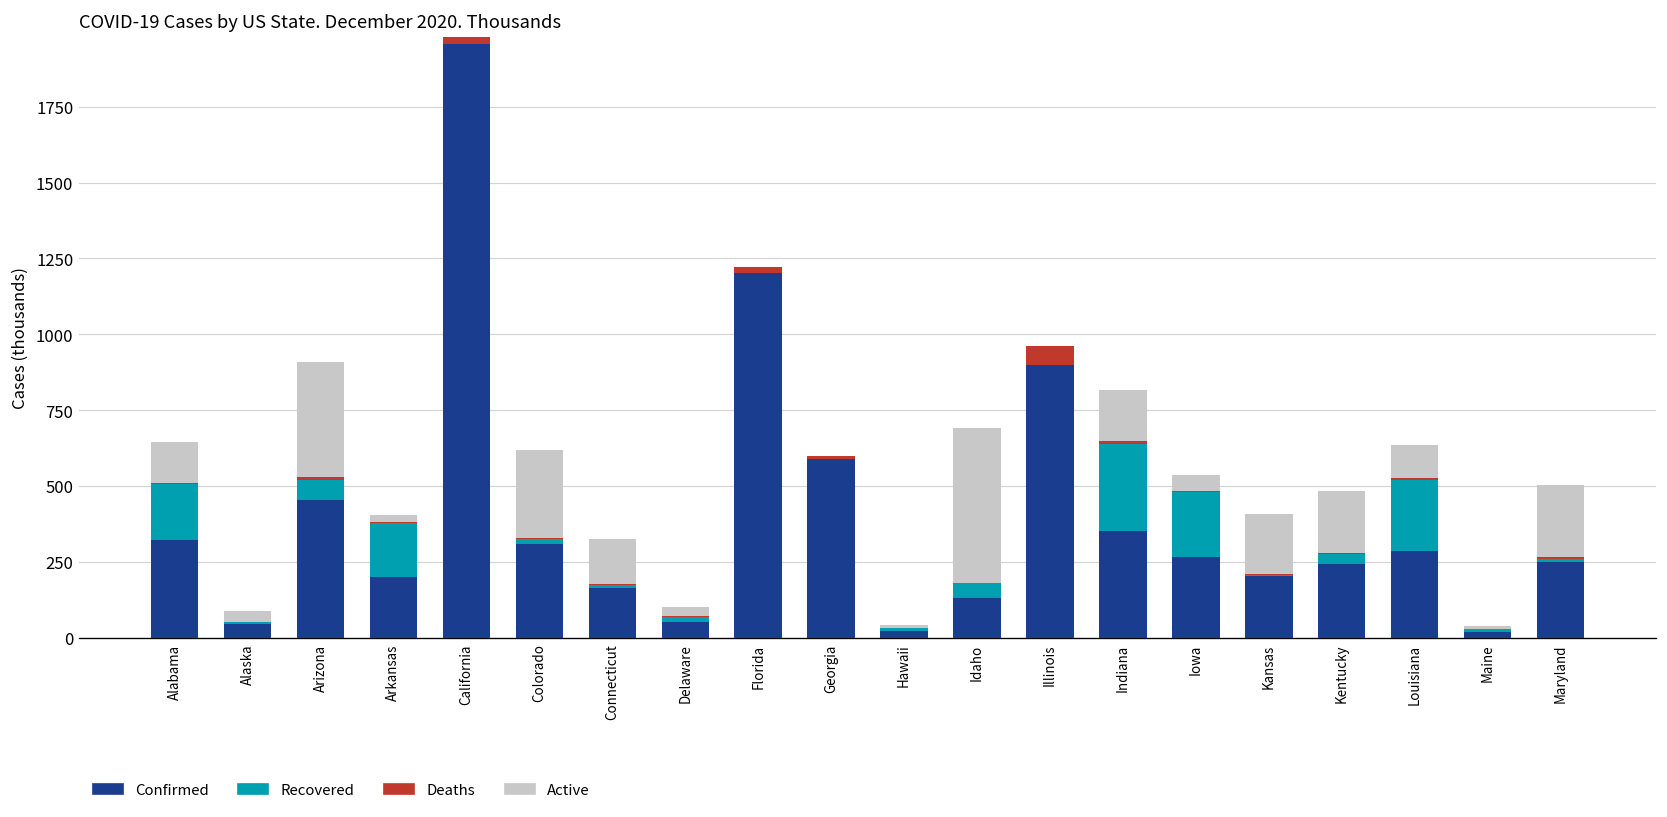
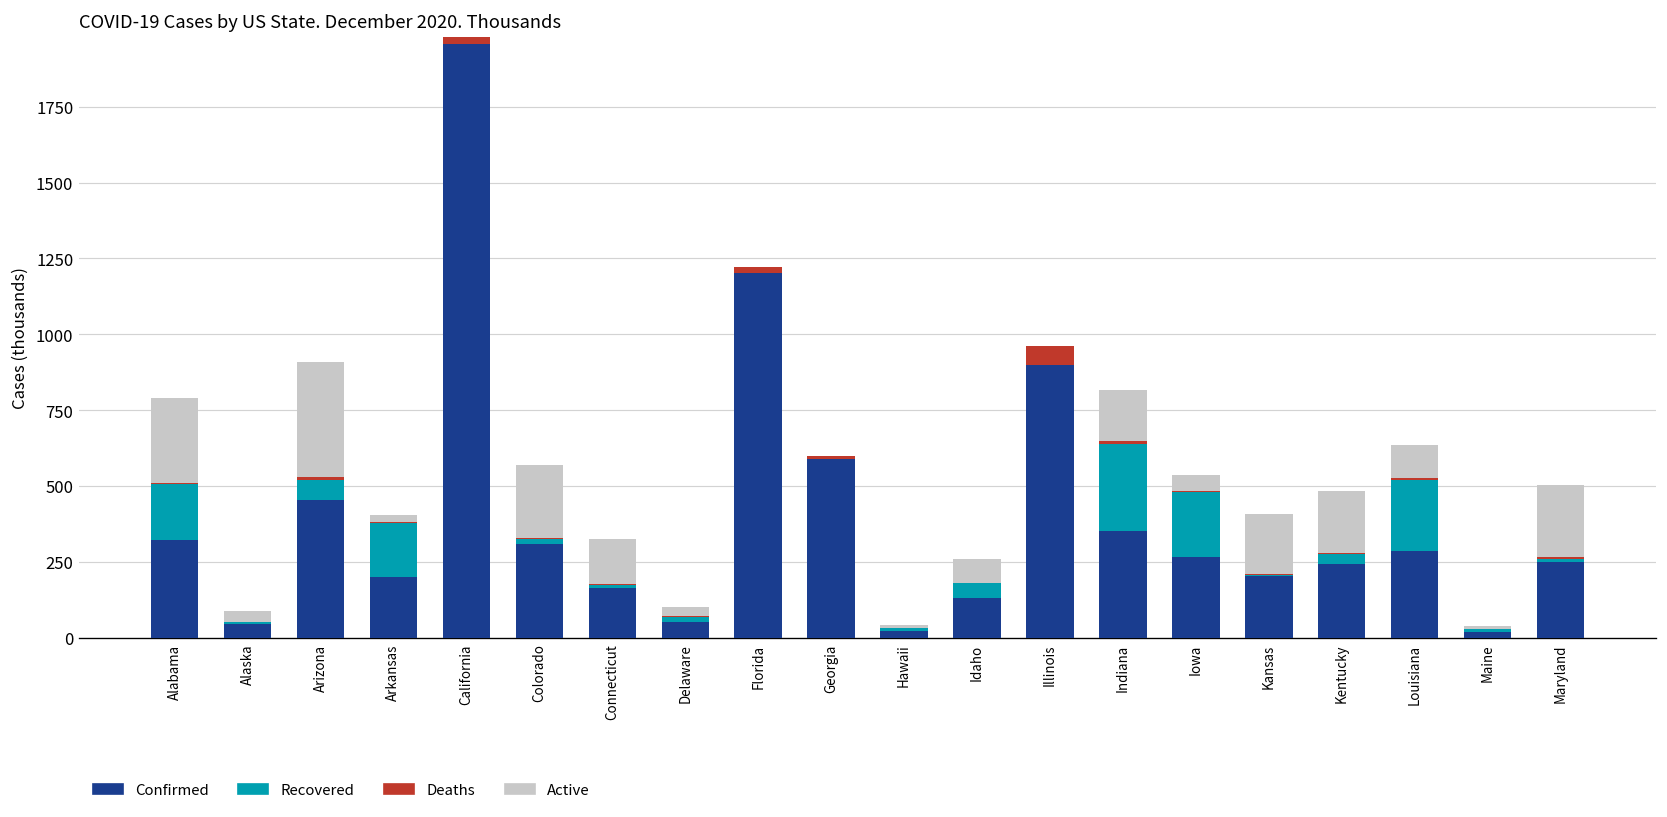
  {
    "Confirmed": {
      "Alabama": 320,
      "Alaska": 40,
      "Arizona": 450,
      "Arkansas": 200,
      "California": 1960,
      "Colorado": 310,
      "Connecticut": 160,
      "Delaware": 50,
      "Florida": 1200,
      "Georgia": 590,
      "Hawaii": 20,
      "Idaho": 130,
      "Illinois": 900,
      "Indiana": 350,
      "Iowa": 270,
      "Kansas": 200,
      "Kentucky": 240,
      "Louisiana": 290,
      "Maine": 20,
      "Maryland": 250
    },
    "Recovered": {
      "Alabama": 180,
      "Arizona": 70,
      "Arkansas": 180,
      "California": 0,
      "Colorado": 20,
      "Delaware": 20,
      "Florida": 0,
      "Georgia": 0,
      "Hawaii": 10,
      "Idaho": 50,
      "Illinois": 0,
      "Indiana": 290,
      "Iowa": 210,
      "Kentucky": 30,
      "Louisiana": 230,
      "Maine": 10
    },
    "Deaths": {
      "California": 20,
      "Florida": 20,
      "Georgia": 10,
      "Illinois": 60
    },
    "Active": {
-     "Alabama": 130,
+     "Alabama": 280,
      "Alaska": 40,
      "Arizona": 380,
      "Arkansas": 20,
      "California": 0,
-     "Colorado": 290,
+     "Colorado": 240,
      "Connecticut": 150,
      "Delaware": 30,
      "Florida": 0,
      "Georgia": 0,
-     "Idaho": 510,
+     "Idaho": 80,
      "Illinois": 0,
      "Indiana": 170,
      "Iowa": 50,
      "Kansas": 200,
      "Kentucky": 210,
      "Louisiana": 110,
      "Maryland": 240
    }
  }
